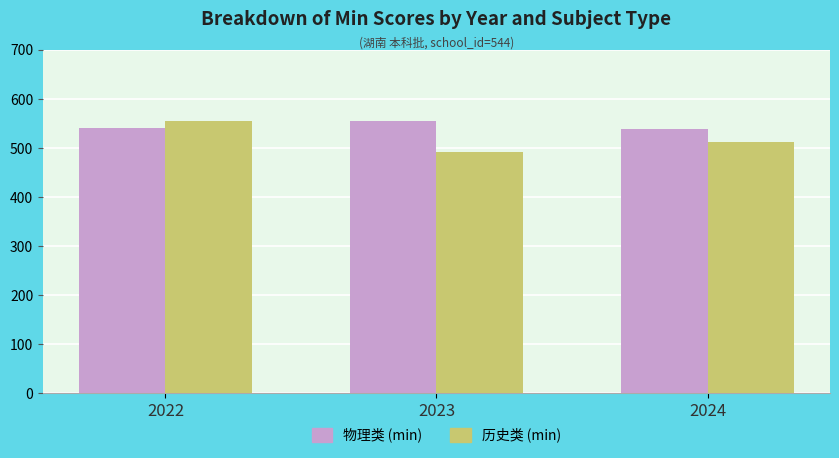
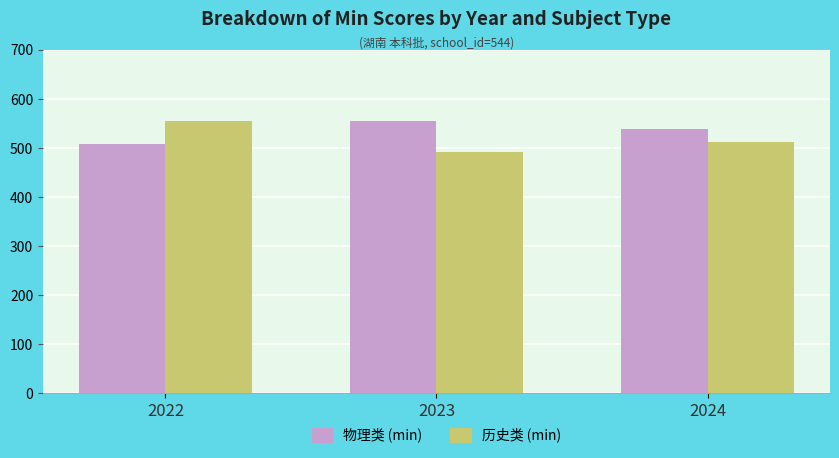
  {
    "物理类 (min)": {
-     "2022": 540,
+     "2022": 510,
      "2023": 550,
      "2024": 540
    },
    "历史类 (min)": {
      "2022": 560,
      "2023": 490,
      "2024": 510
    }
  }
